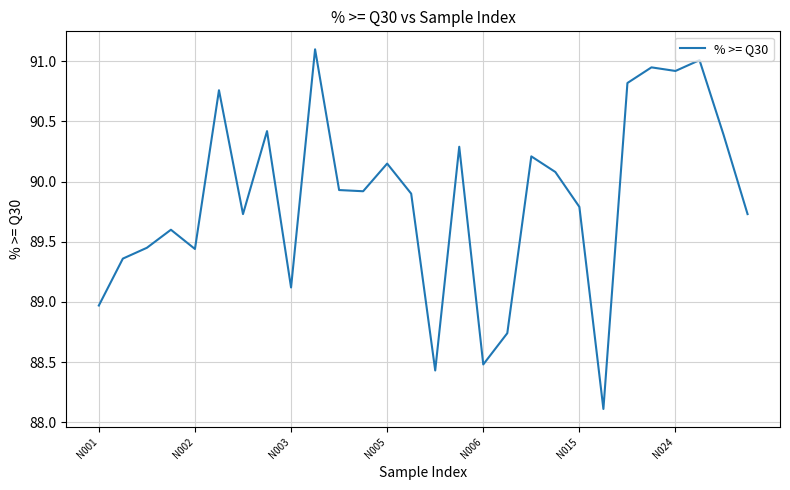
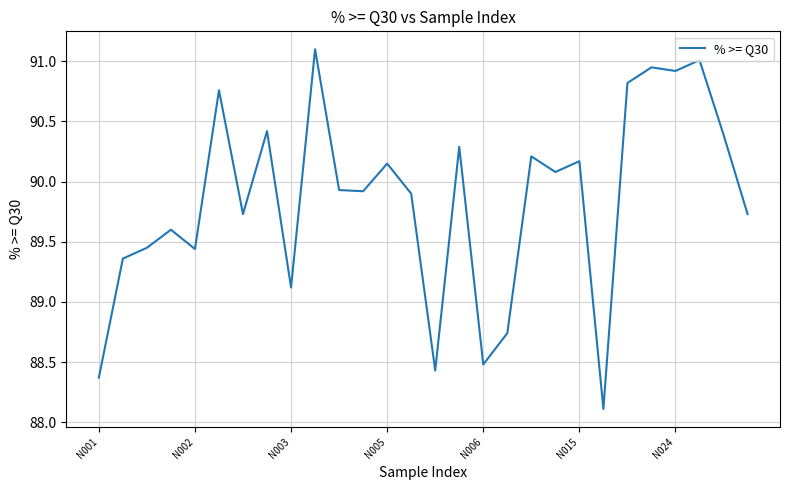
  {
-   "N001": 88.97,
+   "N001": 88.37,
    "N002": 89.44,
    "N003": 89.12,
    "N005": 90.15,
    "N006": 88.48,
-   "N015": 89.79,
+   "N015": 90.17,
    "N024": 90.92
  }
